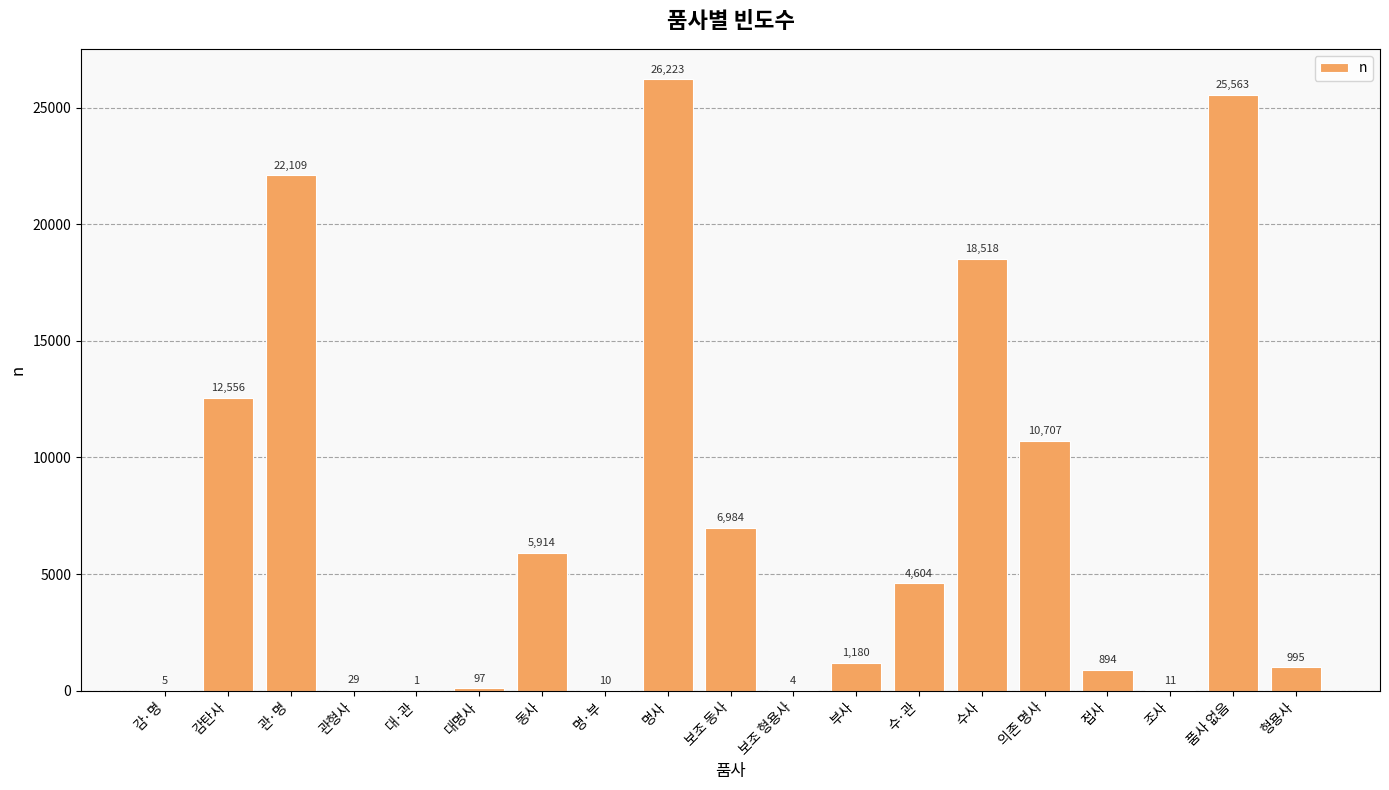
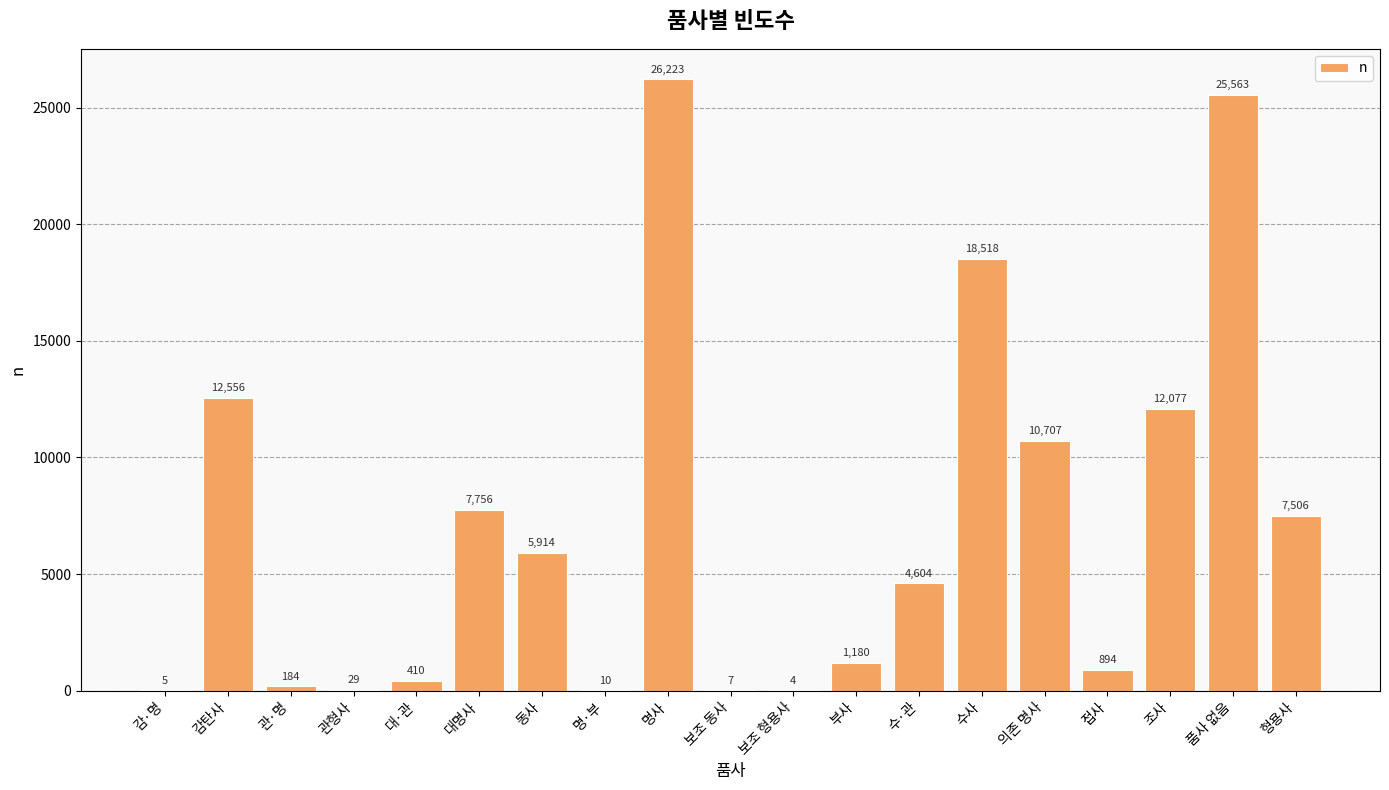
  {
    "감·명": "5",
    "감탄사": "12,556",
-   "관·명": "22,109",
+   "관·명": "184",
    "관형사": "29",
-   "대·관": "1",
-   "대명사": "97",
+   "대·관": "410",
+   "대명사": "7,756",
    "동사": "5,914",
    "명·부": "10",
    "명사": "26,223",
-   "보조 동사": "6,984",
+   "보조 동사": "7",
    "보조 형용사": "4",
    "부사": "1,180",
    "수·관": "4,604",
    "수사": "18,518",
    "의존 명사": "10,707",
    "접사": "894",
-   "조사": "11",
+   "조사": "12,077",
    "품사 없음": "25,563",
-   "형용사": "995"
+   "형용사": "7,506"
  }
